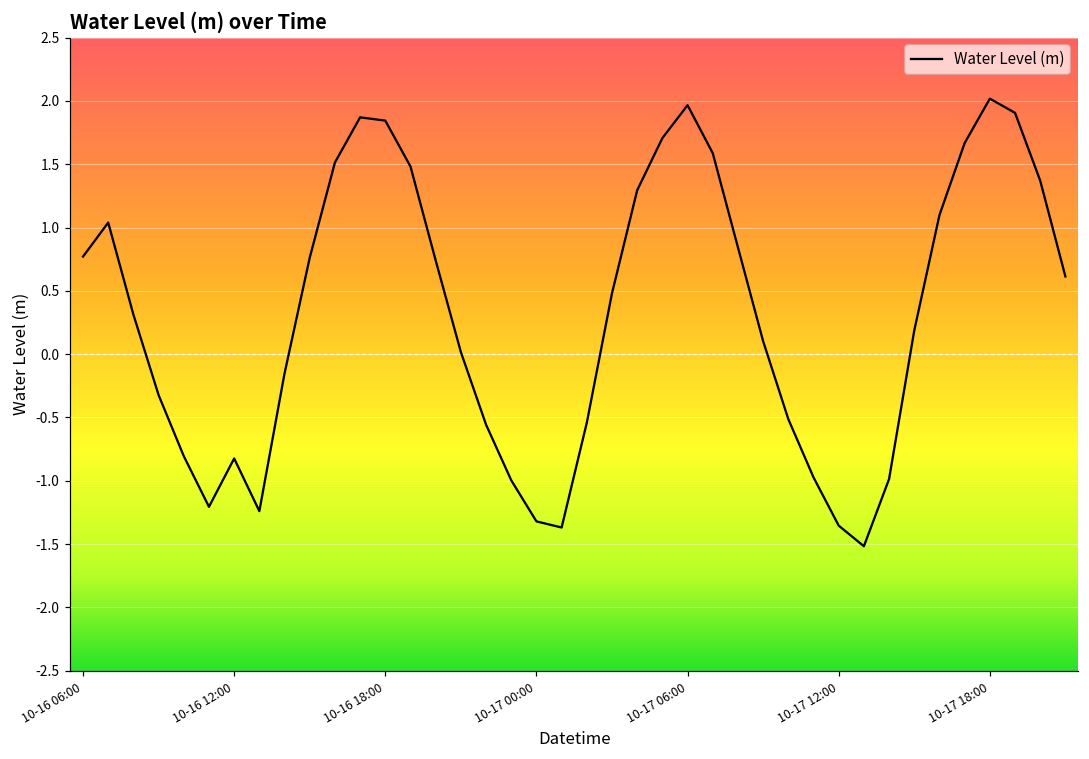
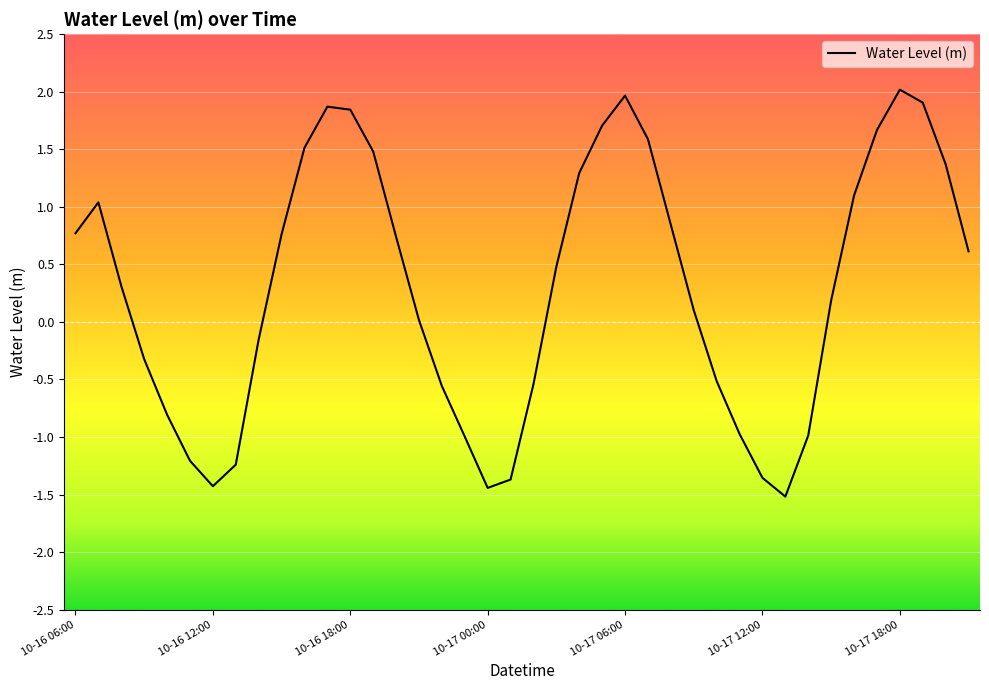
  {
    "10-16 06:00": 0.77,
-   "10-16 12:00": -0.82,
+   "10-16 12:00": -1.43,
    "10-16 18:00": 1.84,
-   "10-17 00:00": -1.32,
+   "10-17 00:00": -1.44,
    "10-17 06:00": 1.97,
    "10-17 12:00": -1.35,
    "10-17 18:00": 2.02
  }
